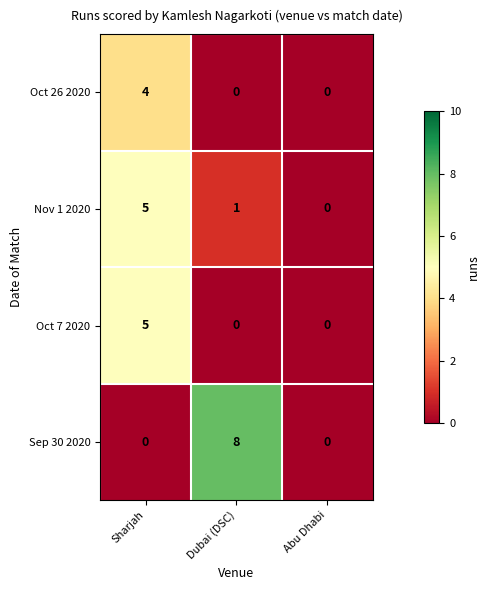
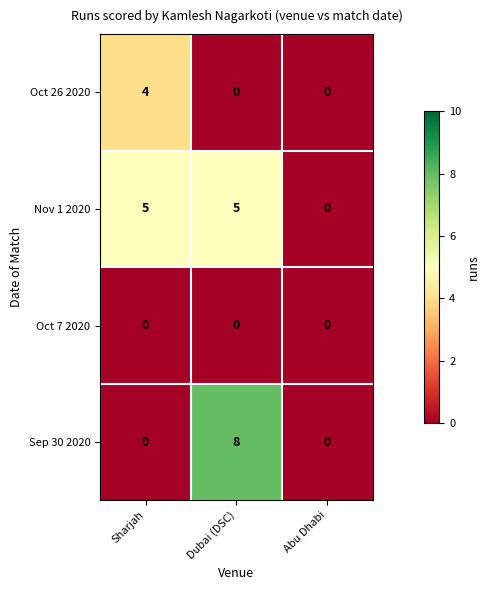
  {
    "Oct 26 2020": {
      "Sharjah": 4,
      "Dubai (DSC)": 0,
      "Abu Dhabi": 0
    },
    "Nov 1 2020": {
      "Sharjah": 5,
-     "Dubai (DSC)": 1,
+     "Dubai (DSC)": 5,
      "Abu Dhabi": 0
    },
    "Oct 7 2020": {
-     "Sharjah": 5,
+     "Sharjah": 0,
      "Dubai (DSC)": 0,
      "Abu Dhabi": 0
    },
    "Sep 30 2020": {
      "Sharjah": 0,
      "Dubai (DSC)": 8,
      "Abu Dhabi": 0
    }
  }
